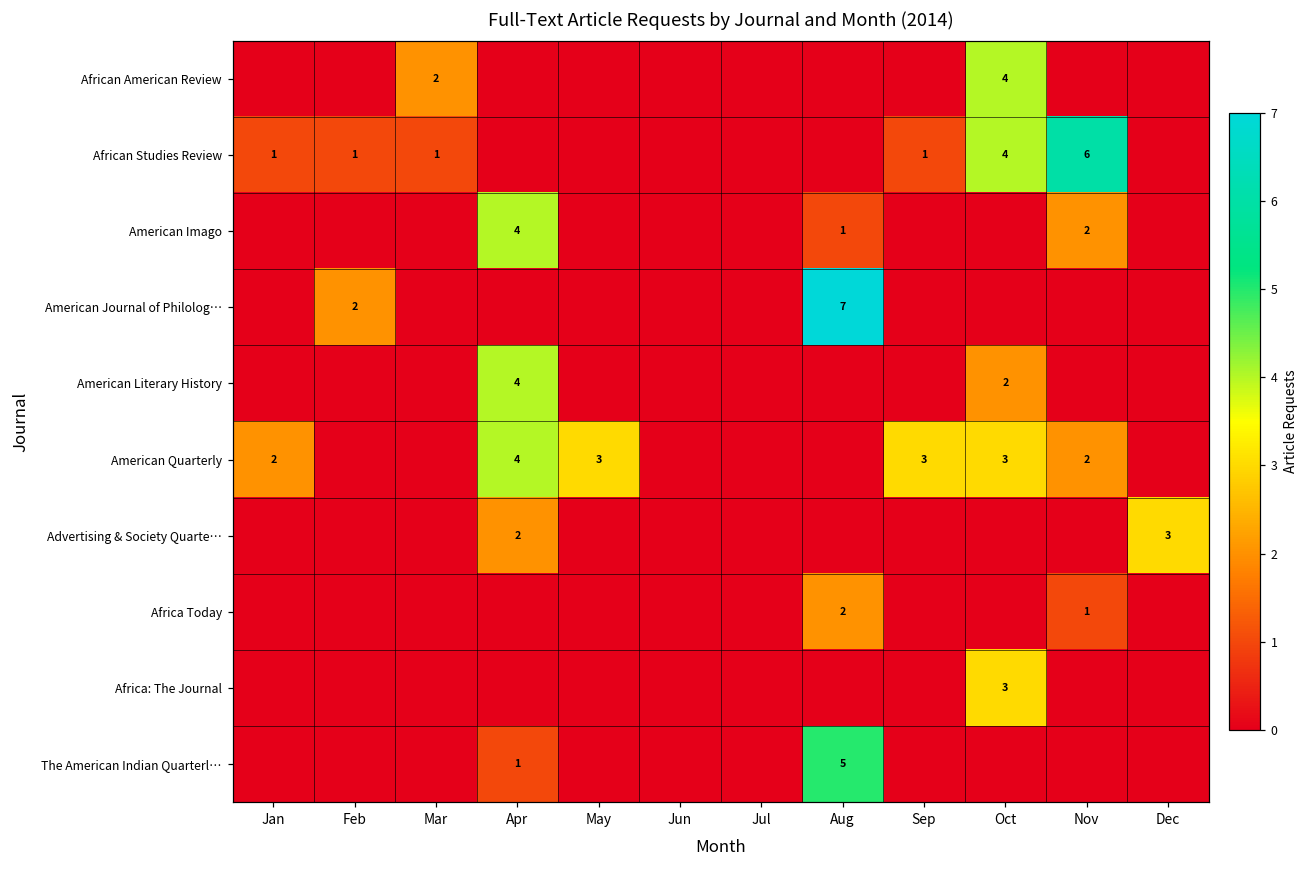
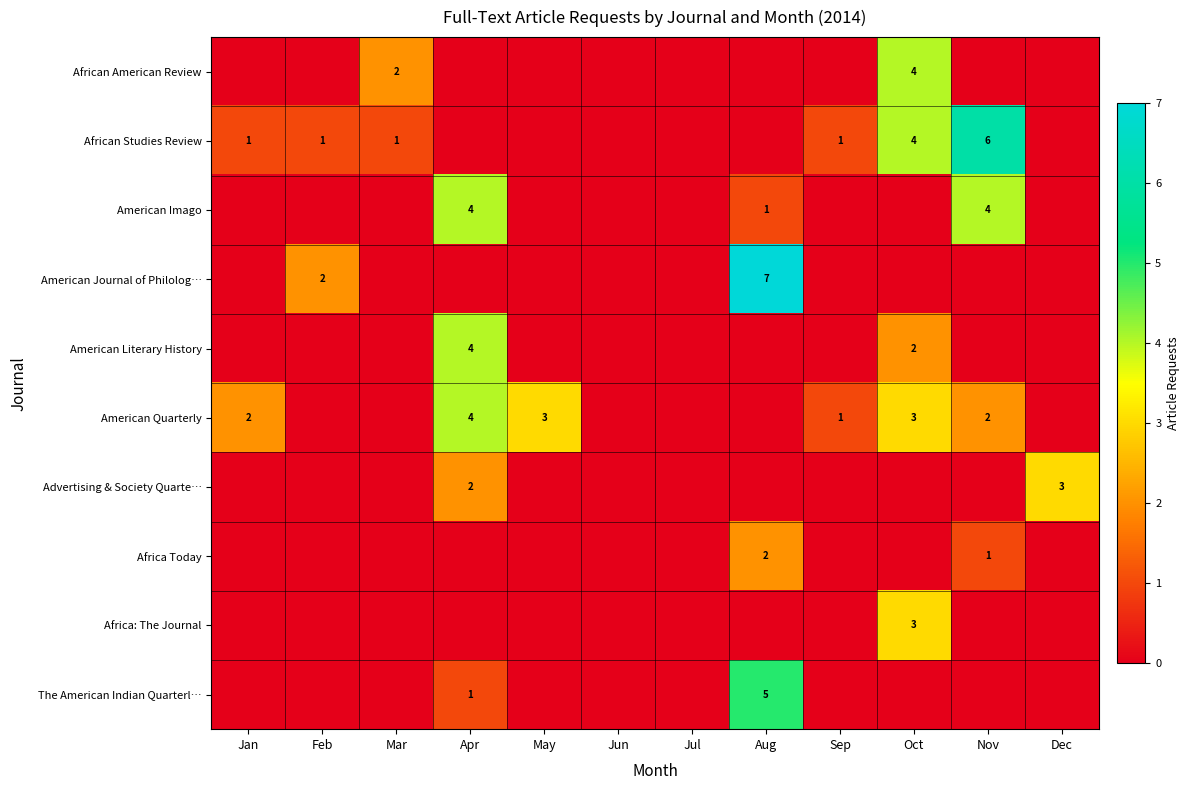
  {
    "African American Review": {
      "Mar": 2,
      "Oct": 4
    },
    "African Studies Review": {
      "Jan": 1,
      "Feb": 1,
      "Mar": 1,
      "Sep": 1,
      "Oct": 4,
      "Nov": 6
    },
    "American Imago": {
      "Apr": 4,
      "Aug": 1,
-     "Nov": 2
+     "Nov": 4
    },
    "American Journal of Philolog…": {
      "Feb": 2,
      "Aug": 7
    },
    "American Literary History": {
      "Apr": 4,
      "Oct": 2
    },
    "American Quarterly": {
      "Jan": 2,
      "Apr": 4,
      "May": 3,
-     "Sep": 3,
+     "Sep": 1,
      "Oct": 3,
      "Nov": 2
    },
    "Advertising & Society Quarte…": {
      "Apr": 2,
      "Dec": 3
    },
    "Africa Today": {
      "Aug": 2,
      "Nov": 1
    },
    "Africa: The Journal": {
      "Oct": 3
    },
    "The American Indian Quarterl…": {
      "Apr": 1,
      "Aug": 5
    }
  }
